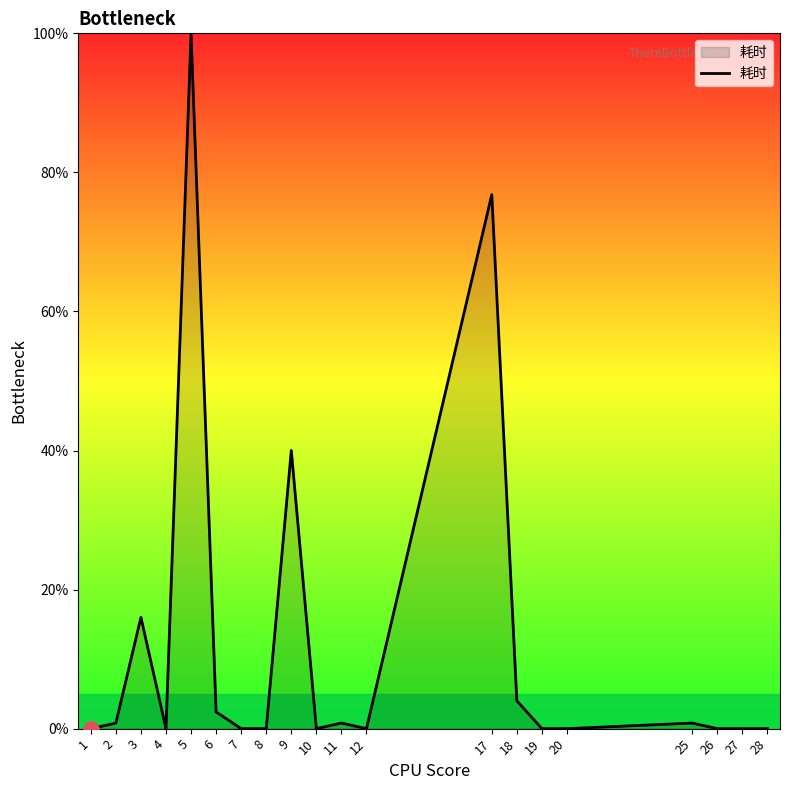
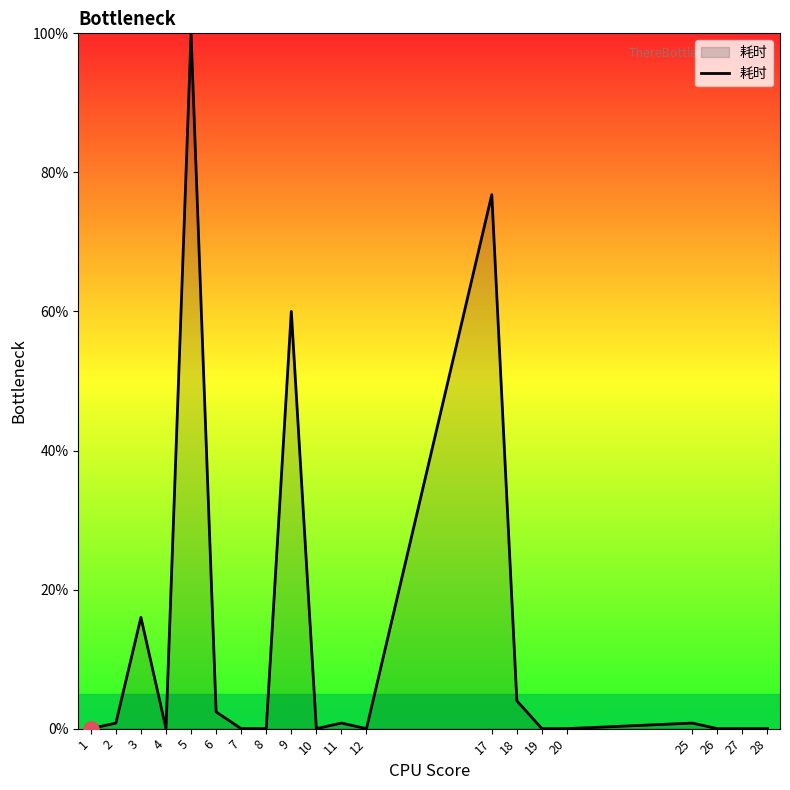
  {
    "耗时": {
      "3": "16%",
      "5": "100%",
-     "9": "40%",
+     "9": "60%",
      "17": "77%"
    }
  }
